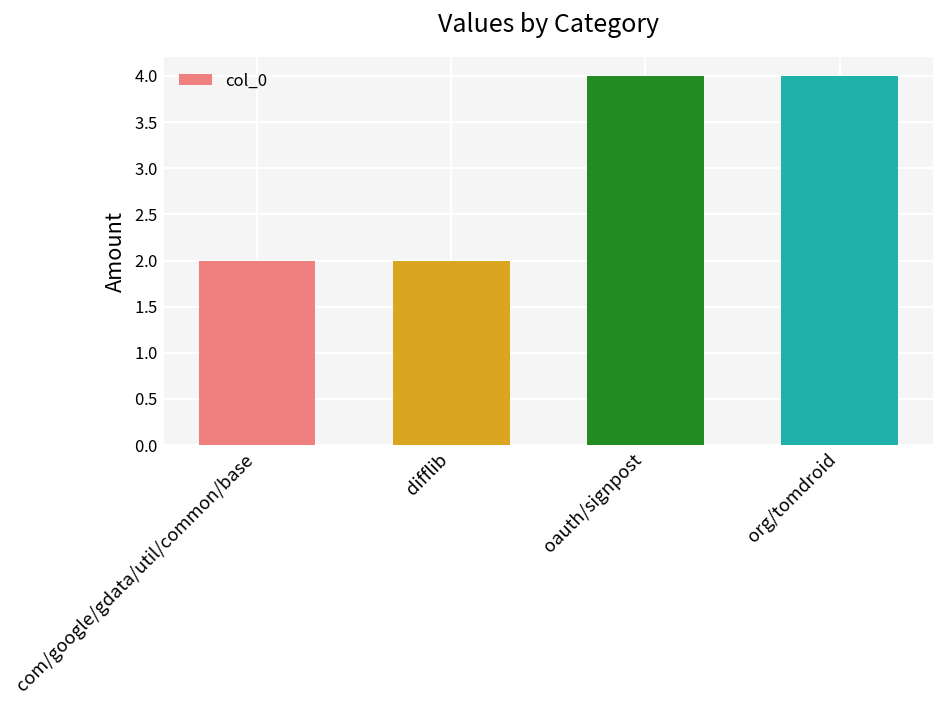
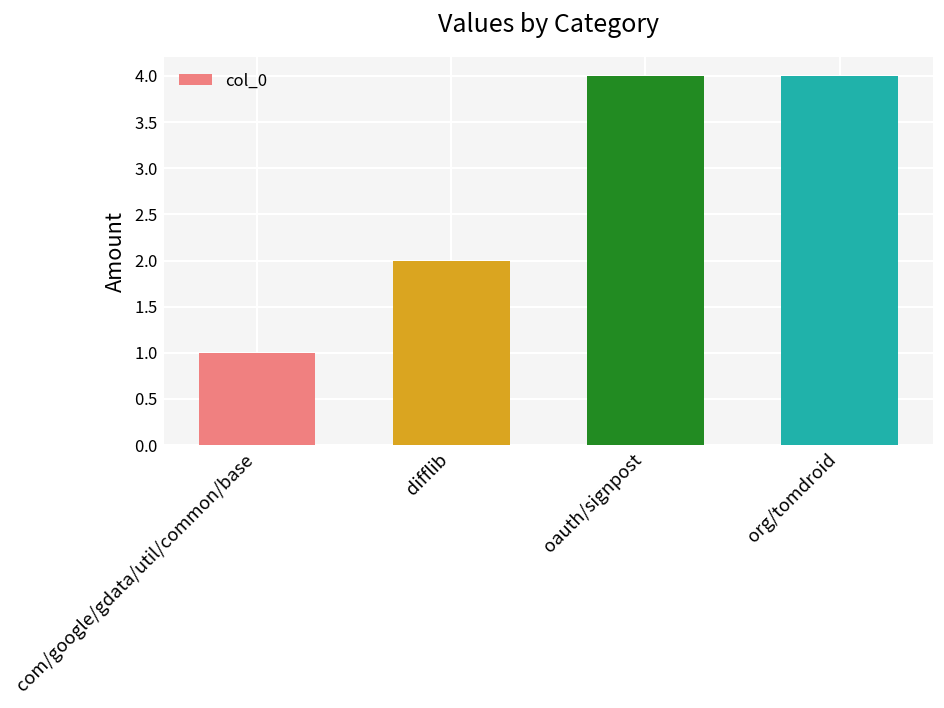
  {
-   "com/google/gdata/util/common/base": 2,
+   "com/google/gdata/util/common/base": 1,
    "difflib": 2,
    "oauth/signpost": 4,
    "org/tomdroid": 4
  }
